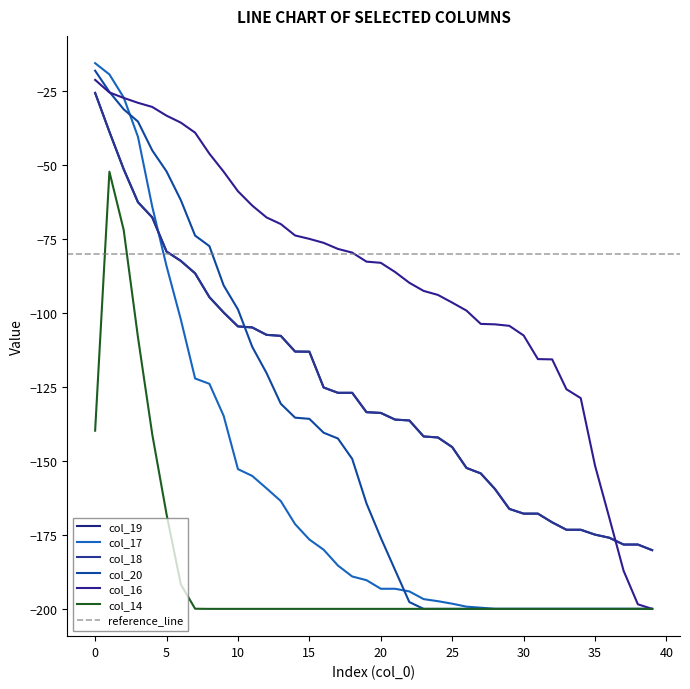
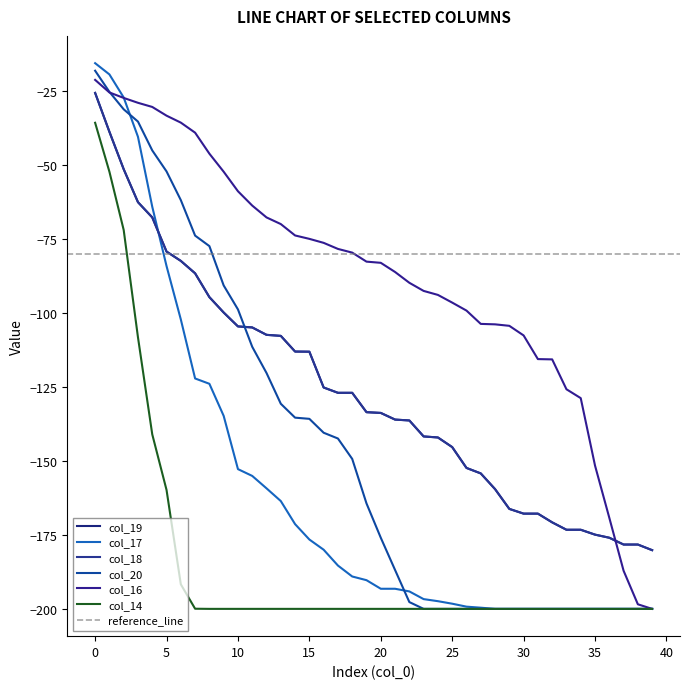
  {
    "col_14": {
-     "0": -140,
-     "5": -168,
+     "0": -36,
+     "5": -160,
      "10": -200,
      "15": -200,
      "20": -200
    }
  }
